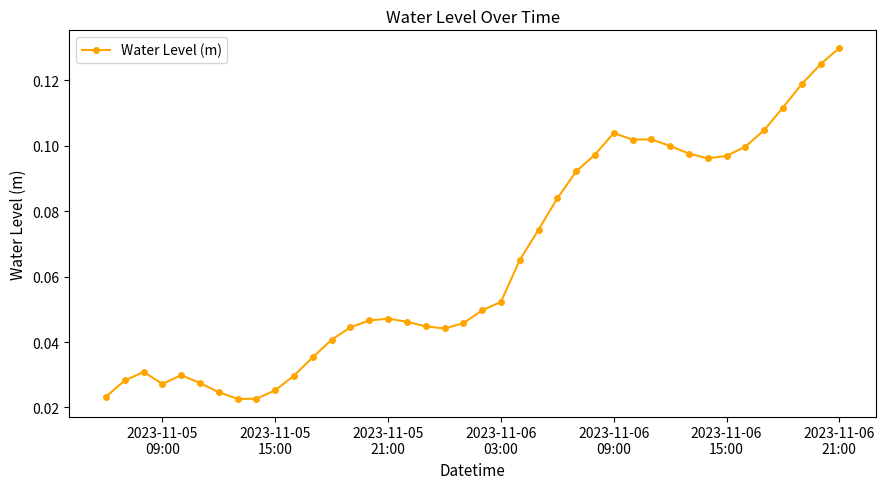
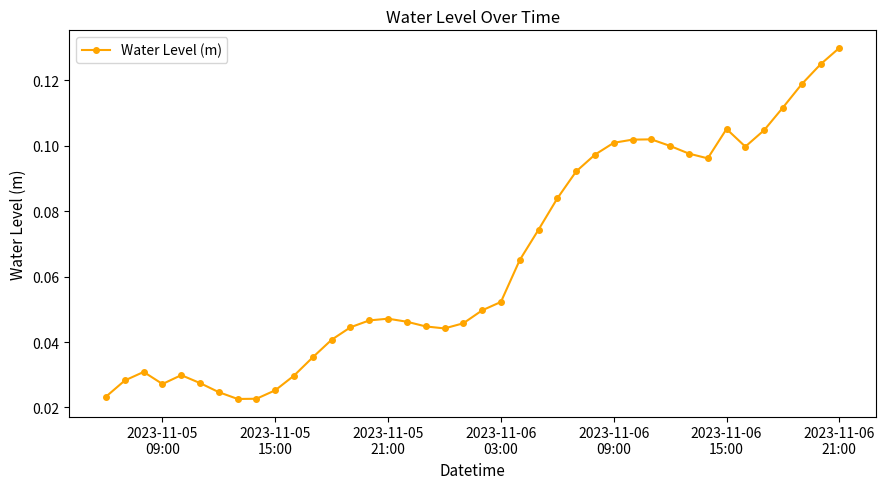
  {
    "2023-11-05 09:00": 0.027,
    "2023-11-05 15:00": 0.025,
    "2023-11-05 21:00": 0.047,
    "2023-11-06 03:00": 0.052,
-   "2023-11-06 09:00": 0.104,
-   "2023-11-06 15:00": 0.097,
+   "2023-11-06 09:00": 0.101,
+   "2023-11-06 15:00": 0.105,
    "2023-11-06 21:00": 0.130
  }
